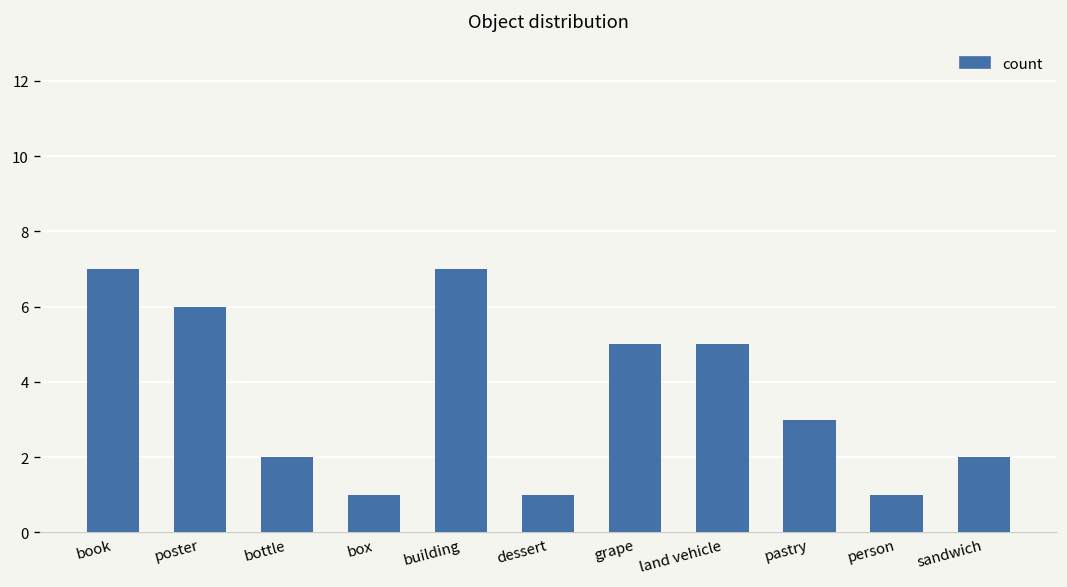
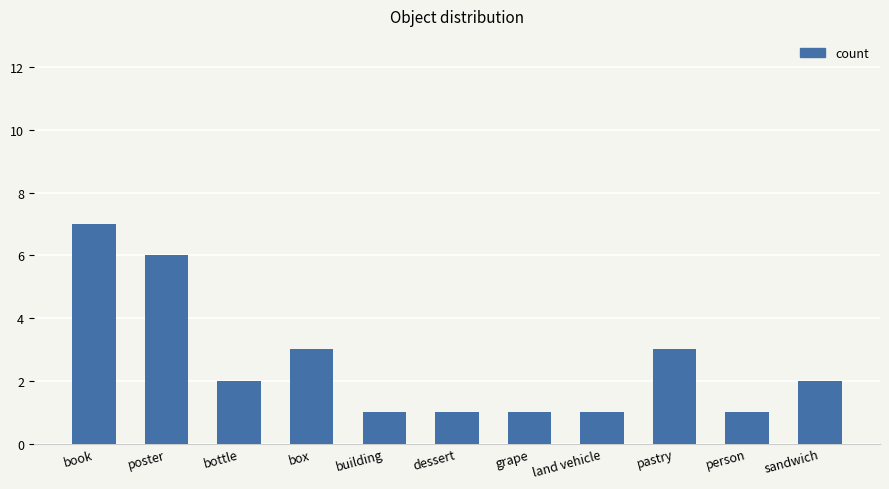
  {
    "book": 7,
    "poster": 6,
    "bottle": 2,
-   "box": 1,
-   "building": 7,
+   "box": 3,
+   "building": 1,
    "dessert": 1,
-   "grape": 5,
-   "land vehicle": 5,
+   "grape": 1,
+   "land vehicle": 1,
    "pastry": 3,
    "person": 1,
    "sandwich": 2
  }
